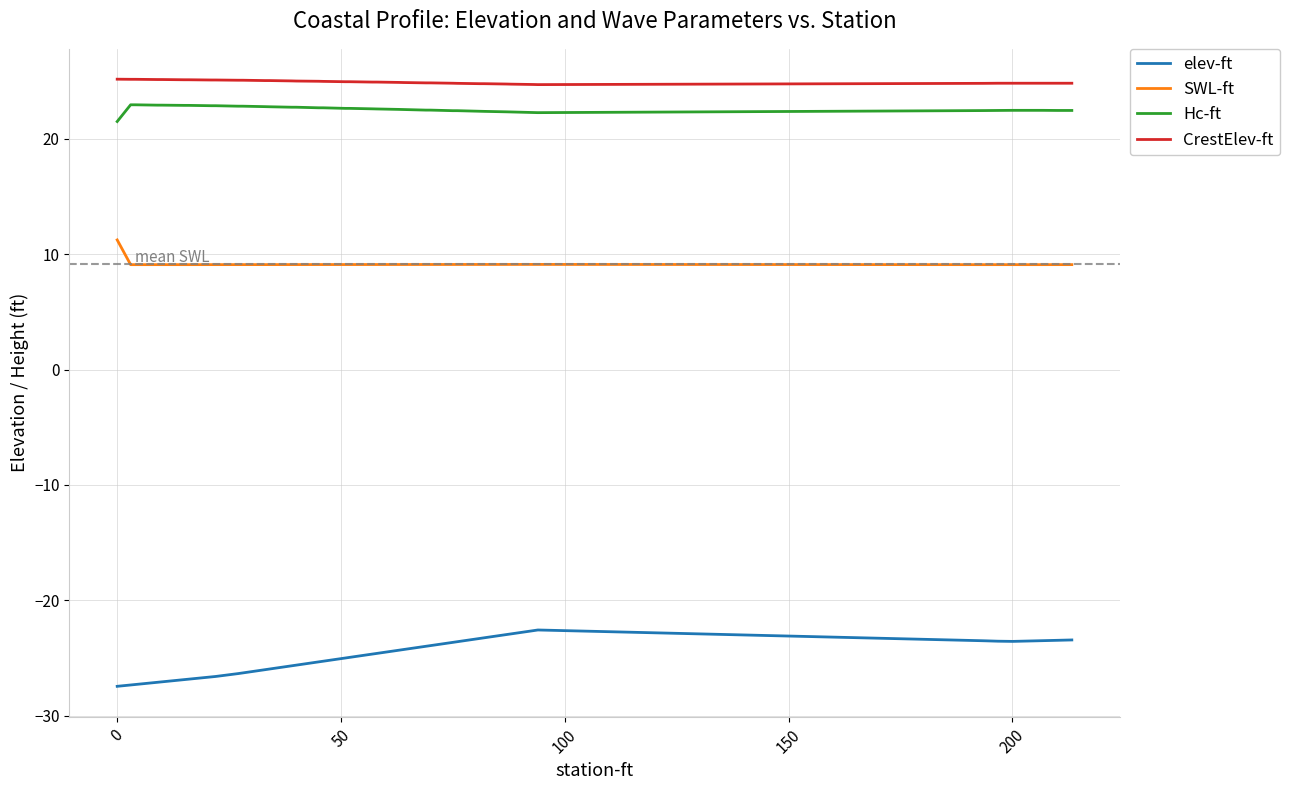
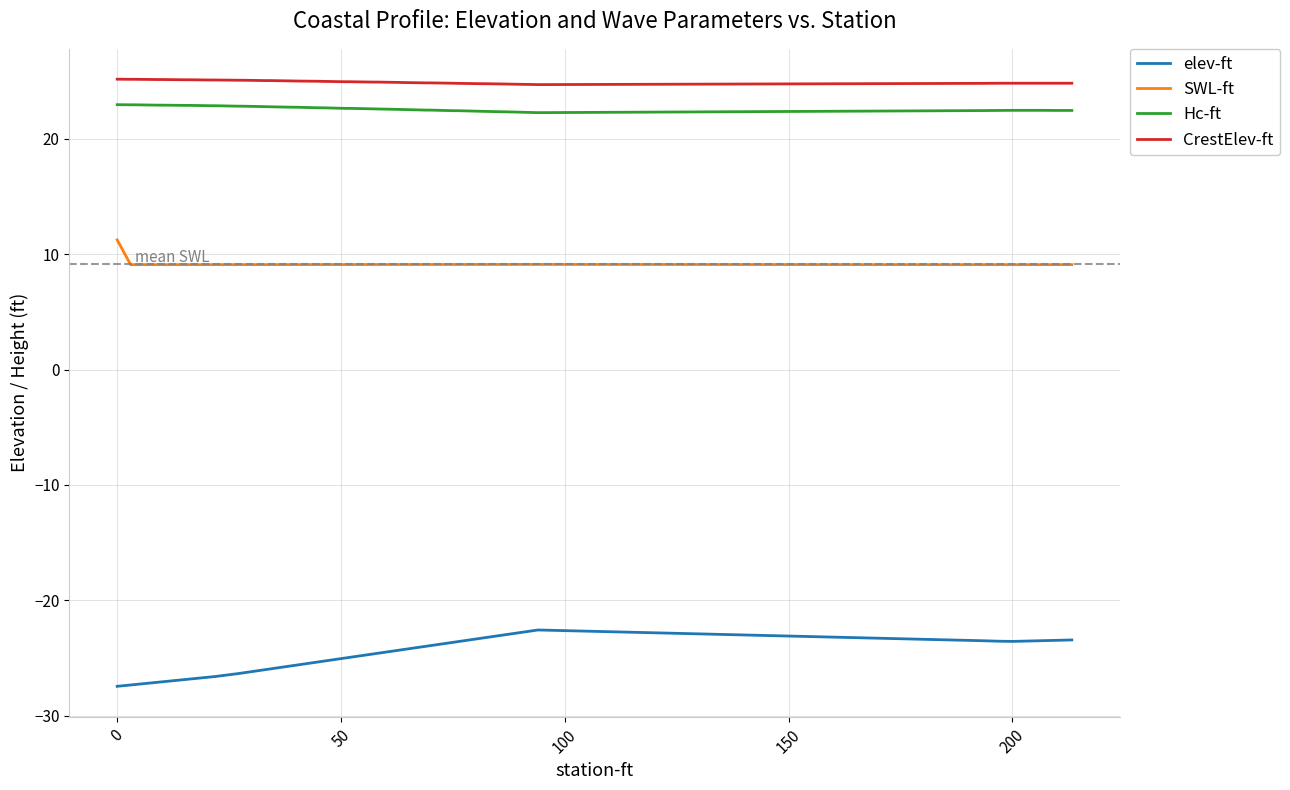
  {
    "elev-ft": {
      "0": -27.5
    },
    "SWL-ft": {
      "0": 11.2
    },
    "Hc-ft": {
-     "0": 21.5
+     "0": 23.0
    },
    "CrestElev-ft": {
      "0": 25.2
    }
  }
